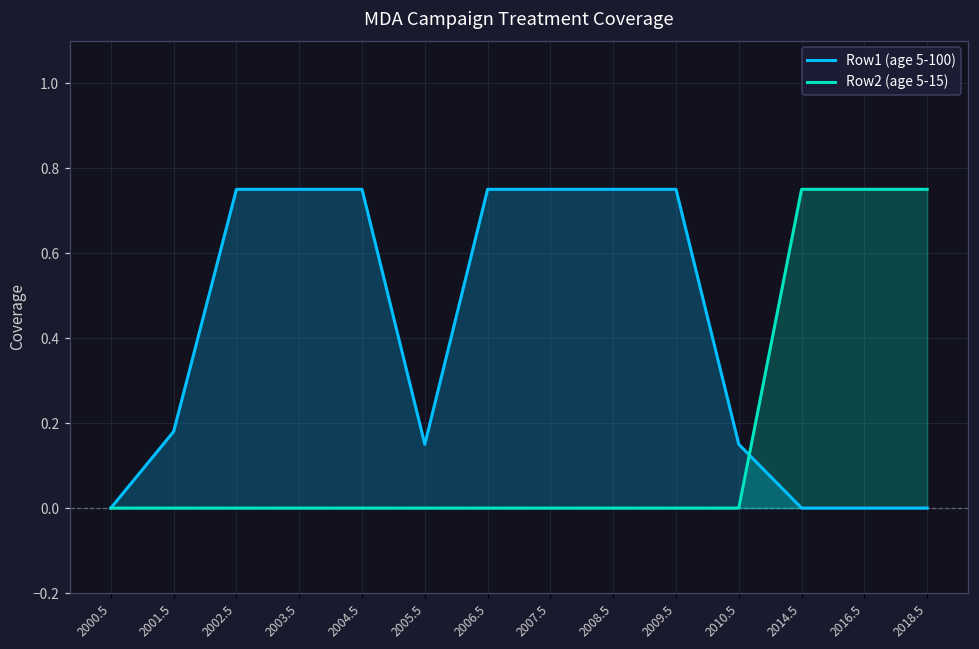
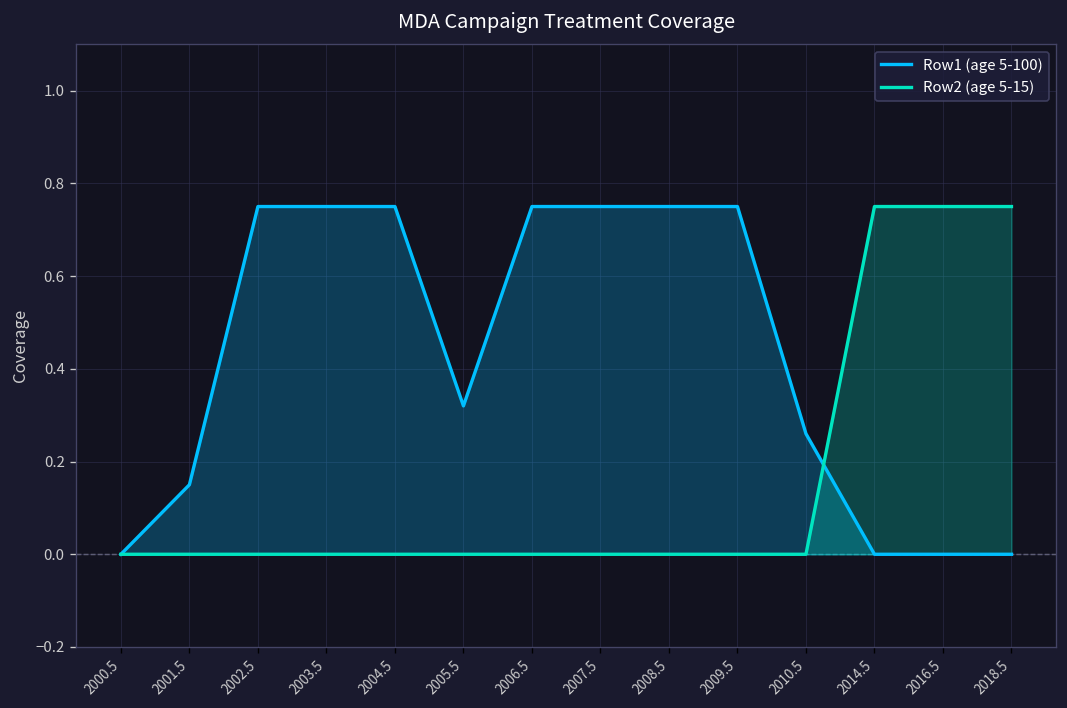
  {
    "Row1 (age 5-100)": {
-     "2001.5": 0.18,
+     "2001.5": 0.15,
      "2002.5": 0.75,
      "2003.5": 0.75,
      "2004.5": 0.75,
-     "2005.5": 0.15,
+     "2005.5": 0.32,
      "2006.5": 0.75,
      "2007.5": 0.75,
      "2008.5": 0.75,
      "2009.5": 0.75,
-     "2010.5": 0.15,
+     "2010.5": 0.26,
      "2014.5": 0.00,
      "2016.5": 0.00,
      "2018.5": 0.00
    },
    "Row2 (age 5-15)": {
      "2001.5": 0.00,
      "2002.5": 0.00,
      "2003.5": 0.00,
      "2004.5": 0.00,
      "2005.5": 0.00,
      "2006.5": 0.00,
      "2007.5": 0.00,
      "2008.5": 0.00,
      "2009.5": 0.00,
      "2010.5": 0.00,
      "2014.5": 0.75,
      "2016.5": 0.75,
      "2018.5": 0.75
    }
  }
